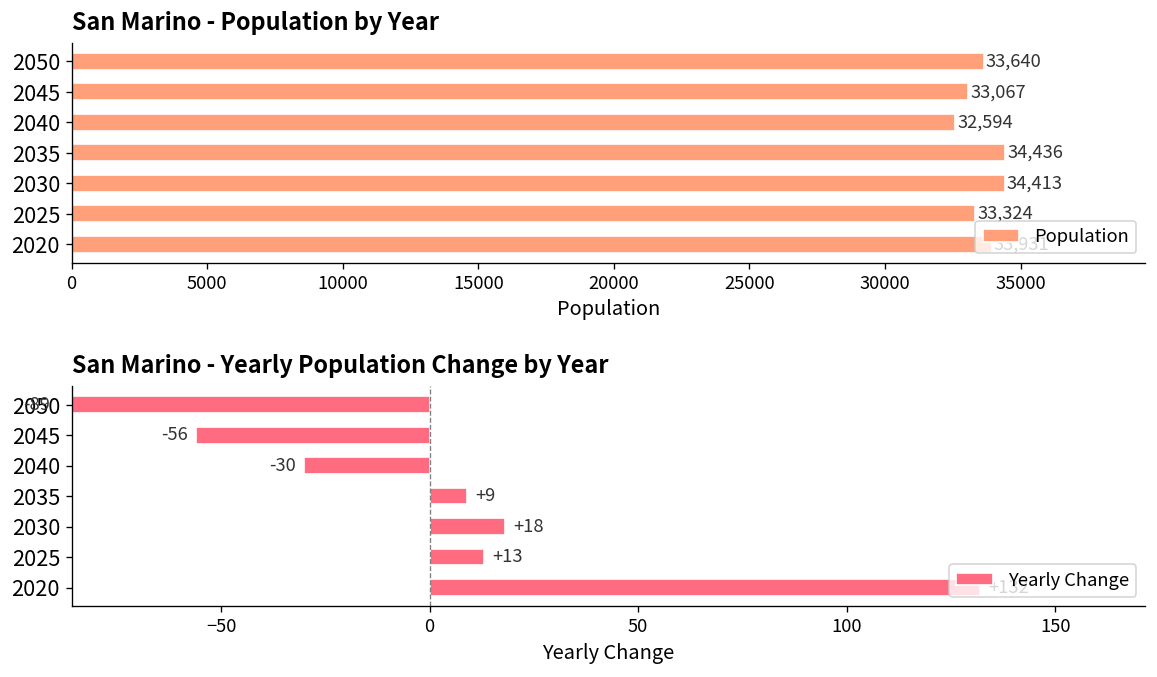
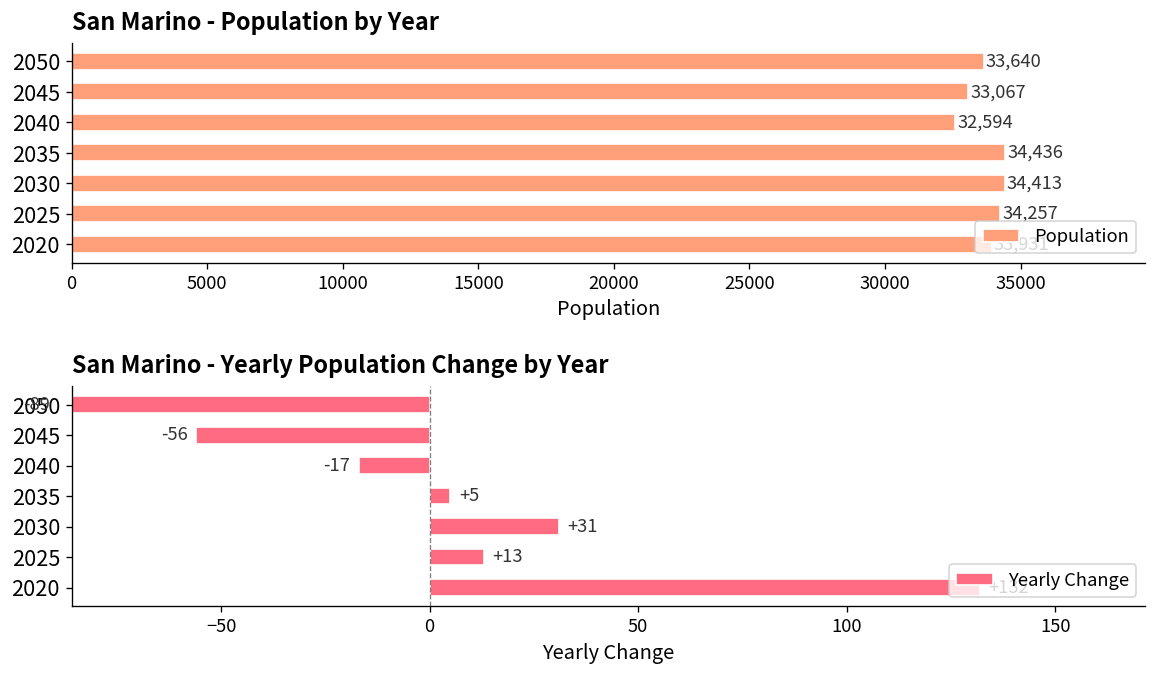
  {
    "San Marino - Population by Year": {
-     "2025": "33300"
+     "2025": "34300"
    },
    "San Marino - Yearly Population Change by Year": {
      "2045": "-56",
-     "2040": "-30",
-     "2035": "+9",
-     "2030": "+18",
+     "2040": "-17",
+     "2035": "+5",
+     "2030": "+31",
      "2025": "+13"
    }
  }
